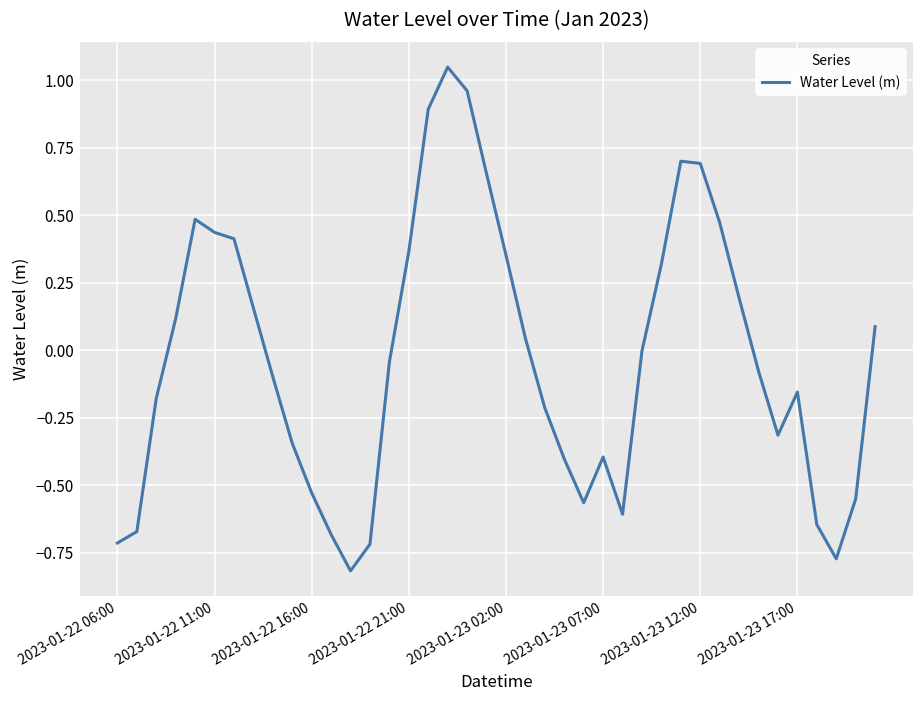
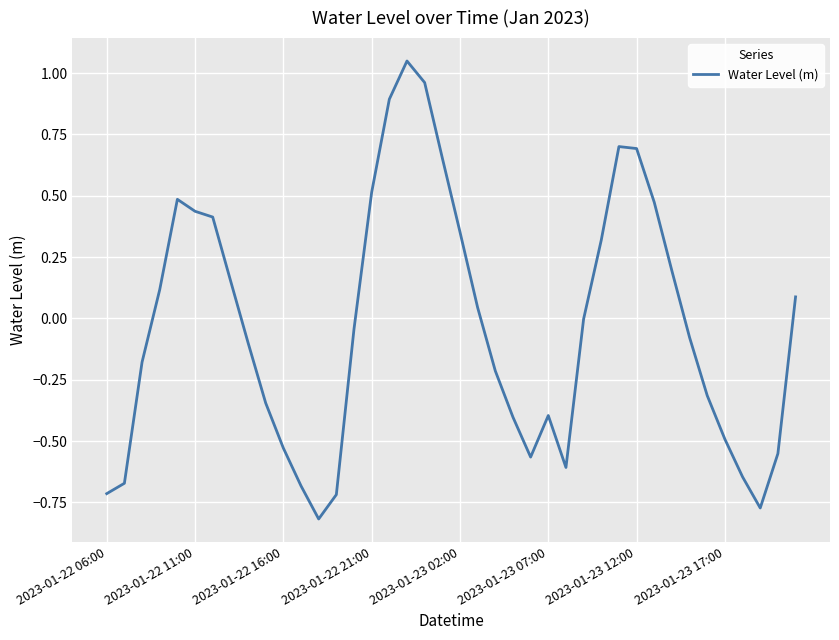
  {
    "2023-01-22 06:00": -0.71,
    "2023-01-22 11:00": 0.44,
    "2023-01-22 16:00": -0.53,
-   "2023-01-22 21:00": 0.37,
+   "2023-01-22 21:00": 0.51,
    "2023-01-23 02:00": 0.35,
    "2023-01-23 07:00": -0.40,
    "2023-01-23 12:00": 0.69,
-   "2023-01-23 17:00": -0.16
+   "2023-01-23 17:00": -0.49
  }
